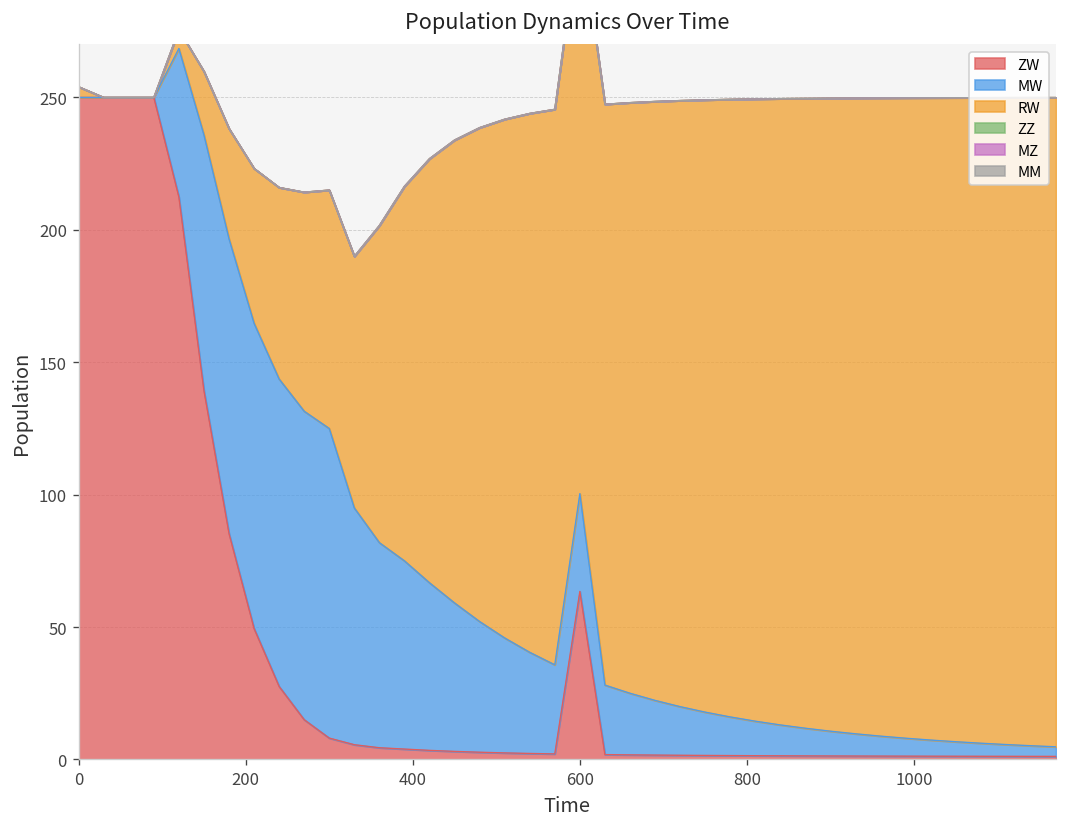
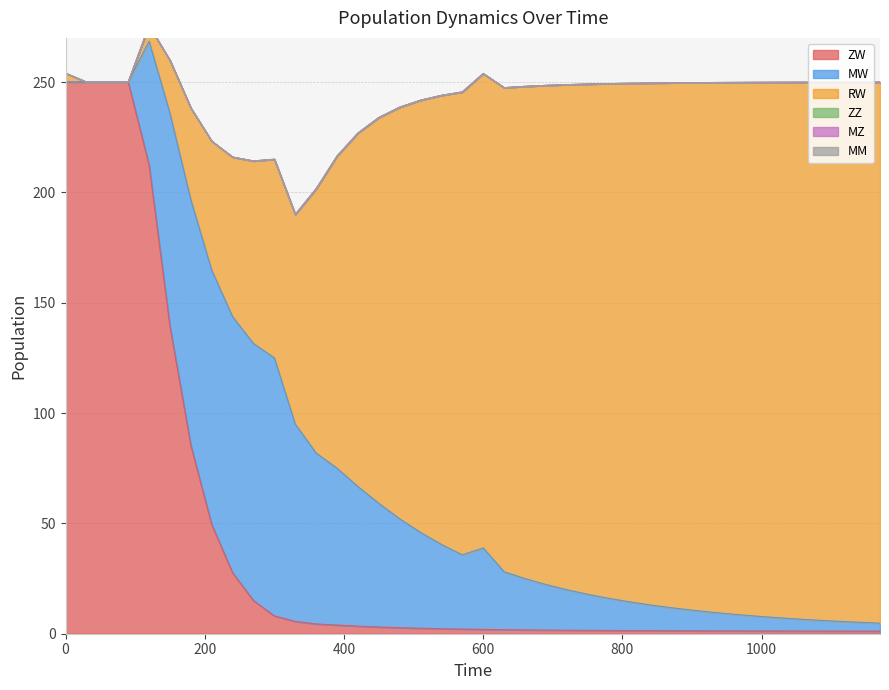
  {
    "ZW": {
-     "600": 63
+     "600": 2
    },
    "MW": {
      "600": 37
    }
  }
